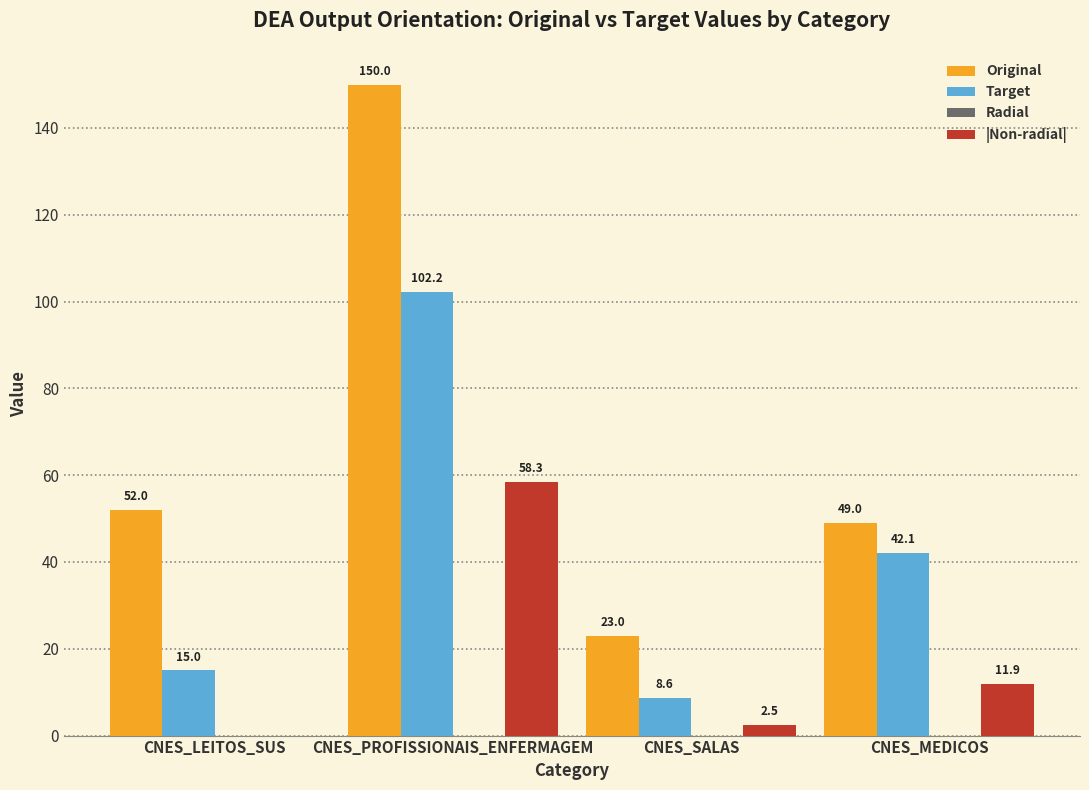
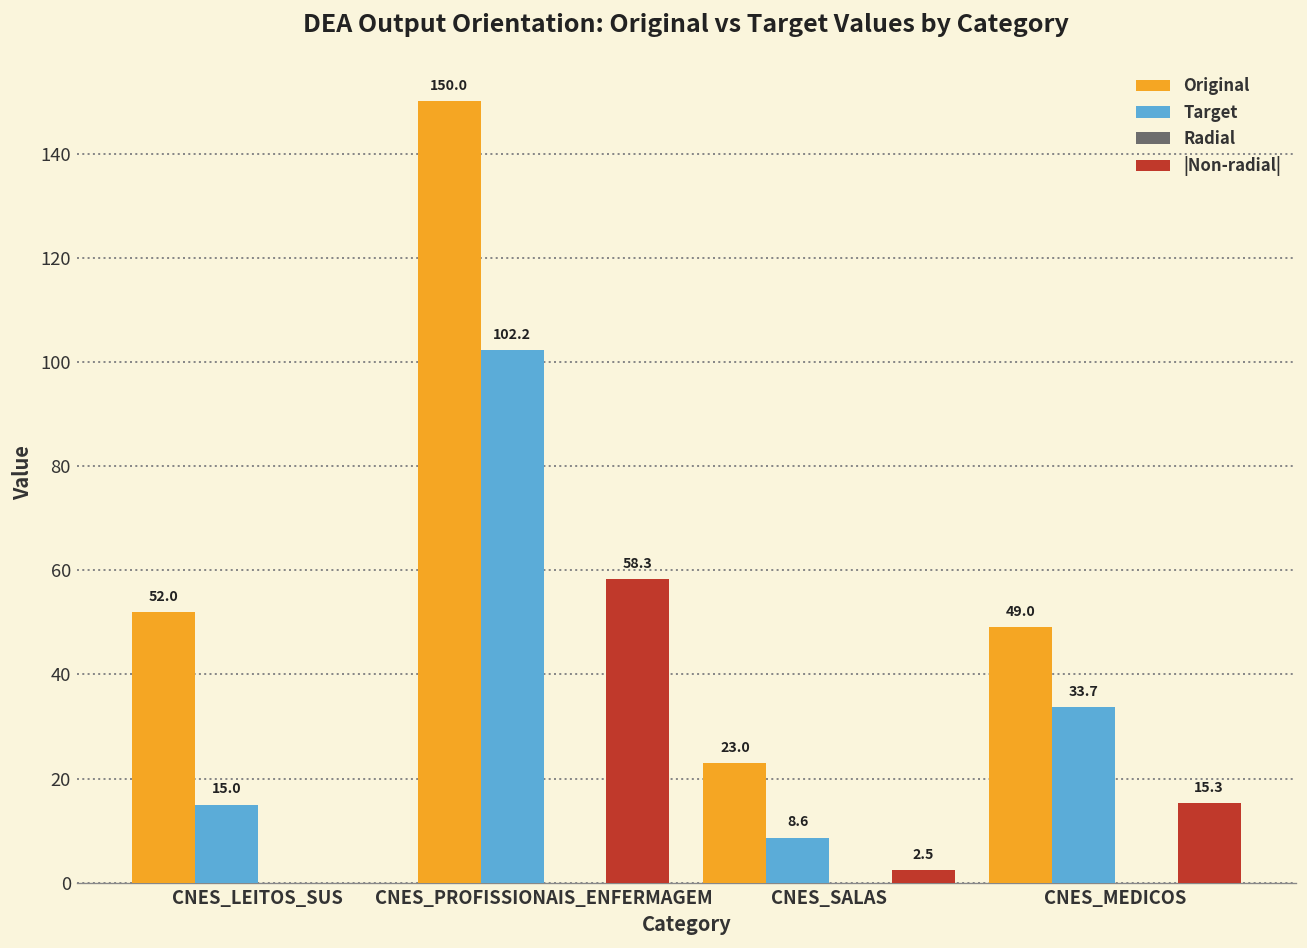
  {
    "Original": {
      "CNES_LEITOS_SUS": 52.0,
      "CNES_PROFISSIONAIS_ENFERMAGEM": 150.0,
      "CNES_SALAS": 23.0,
      "CNES_MEDICOS": 49.0
    },
    "Target": {
      "CNES_LEITOS_SUS": 15.0,
      "CNES_PROFISSIONAIS_ENFERMAGEM": 102.2,
      "CNES_SALAS": 8.6,
-     "CNES_MEDICOS": 42.1
+     "CNES_MEDICOS": 33.7
    },
    "Radial": {
      "CNES_LEITOS_SUS": 0,
      "CNES_PROFISSIONAIS_ENFERMAGEM": 0,
      "CNES_SALAS": 0,
      "CNES_MEDICOS": 0
    },
    "|Non-radial|": {
      "CNES_PROFISSIONAIS_ENFERMAGEM": 58.3,
      "CNES_SALAS": 2.5,
-     "CNES_MEDICOS": 11.9
+     "CNES_MEDICOS": 15.3
    }
  }
